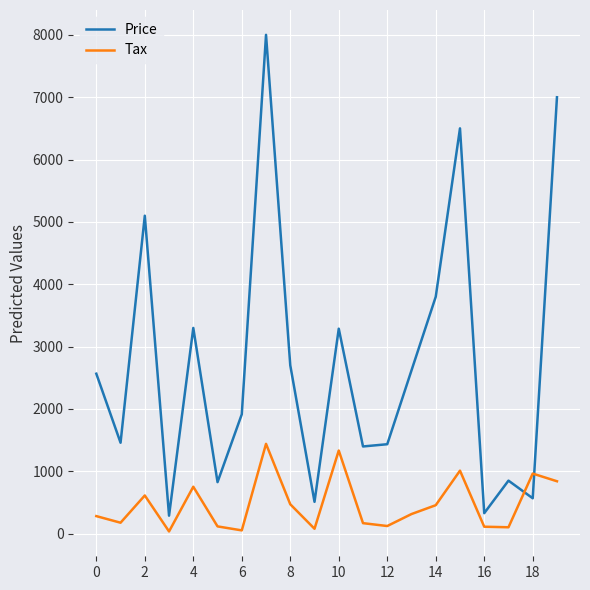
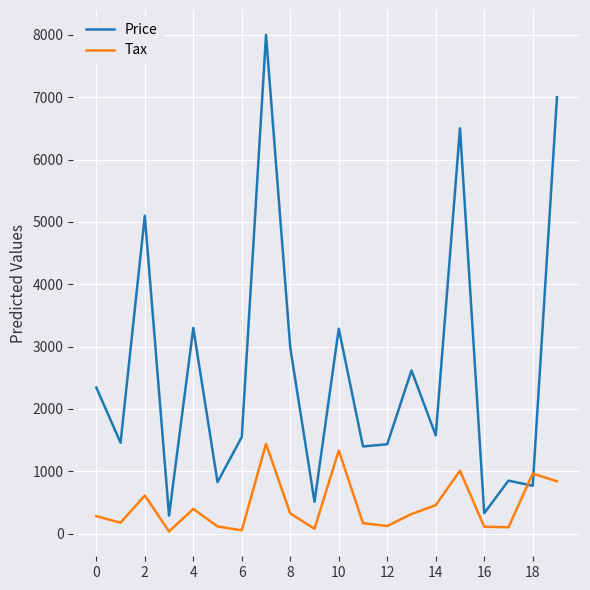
  {
    "Price": {
-     "0": 2600,
+     "0": 2300,
      "2": 5100,
      "4": 3300,
-     "6": 1900,
-     "8": 2700,
+     "6": 1600,
+     "8": 3000,
      "10": 3300,
      "12": 1400,
-     "14": 3800,
+     "14": 1600,
      "16": 300,
-     "18": 600
+     "18": 800
    },
    "Tax": {
      "0": 300,
      "2": 600,
-     "4": 800,
+     "4": 400,
      "6": 100,
-     "8": 500,
+     "8": 300,
      "10": 1300,
      "12": 100,
      "14": 500,
      "16": 100,
      "18": 1000
    }
  }
